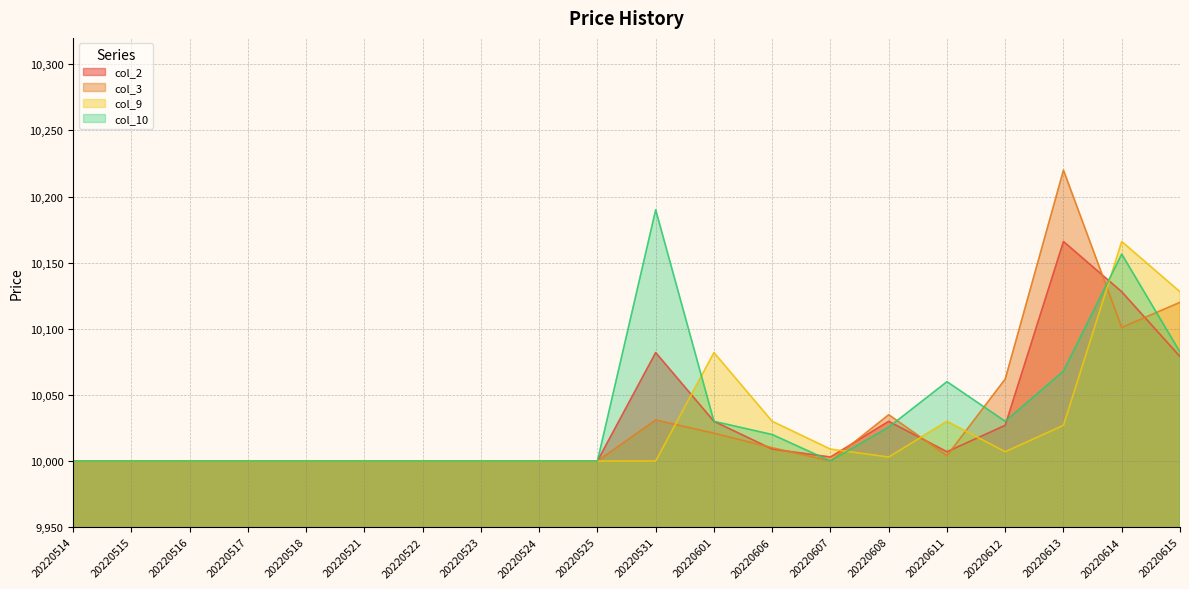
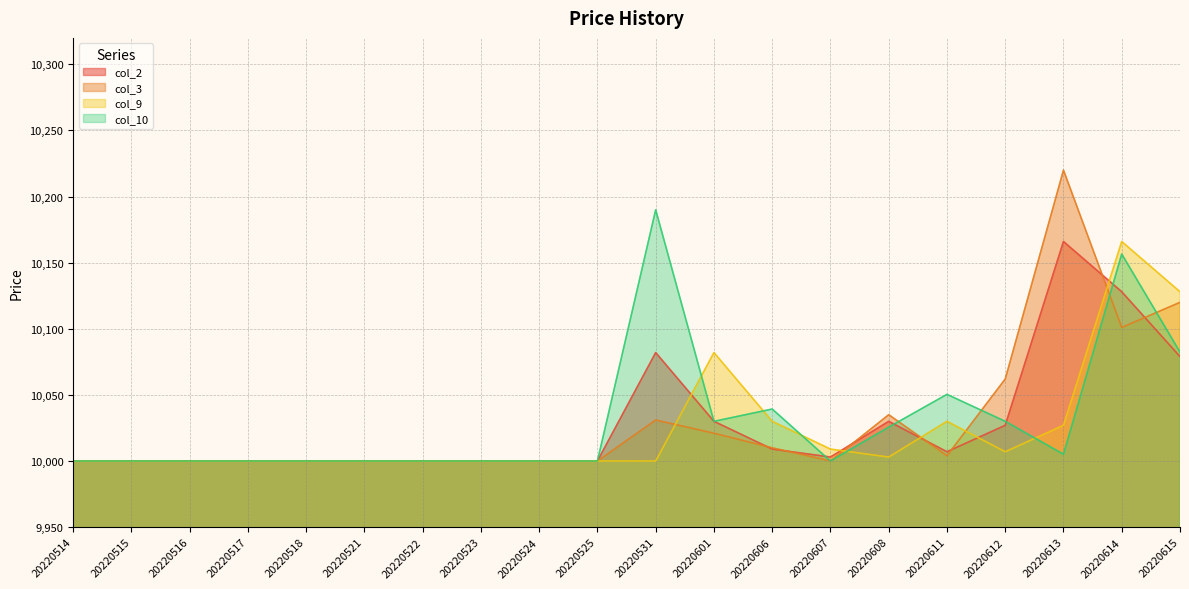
  {
    "col_10": {
      "20220531": "10,190",
-     "20220606": "10,020",
+     "20220606": "10,039",
      "20220608": "10,026",
-     "20220611": "10,060",
+     "20220611": "10,050",
      "20220612": "10,030",
-     "20220613": "10,068",
+     "20220613": "10,005",
      "20220614": "10,157",
      "20220615": "10,082"
    }
  }
